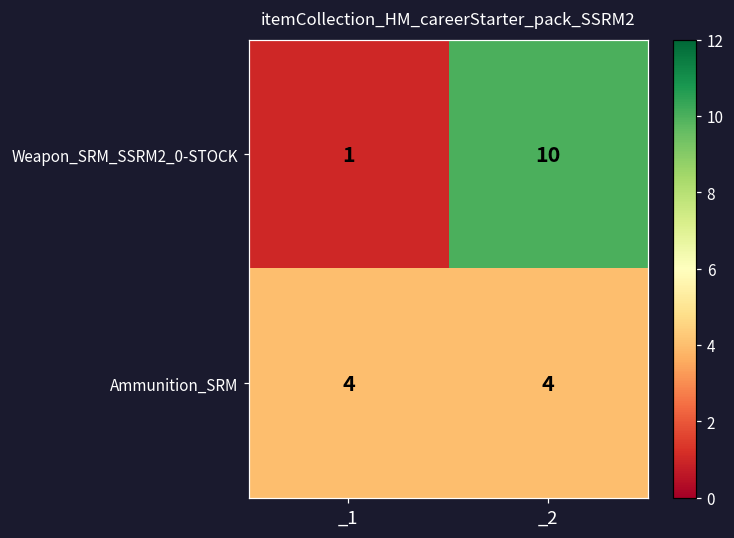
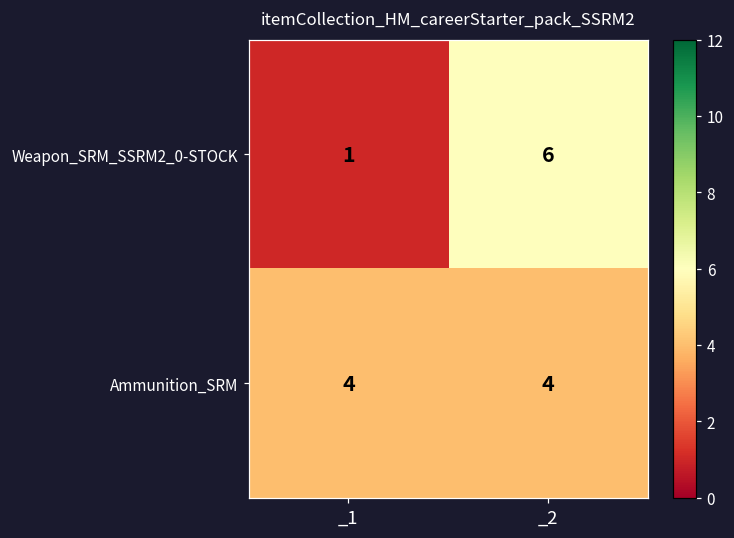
  {
    "Weapon_SRM_SSRM2_0-STOCK": {
      "_1": 1,
-     "_2": 10
+     "_2": 6
    },
    "Ammunition_SRM": {
      "_1": 4,
      "_2": 4
    }
  }
